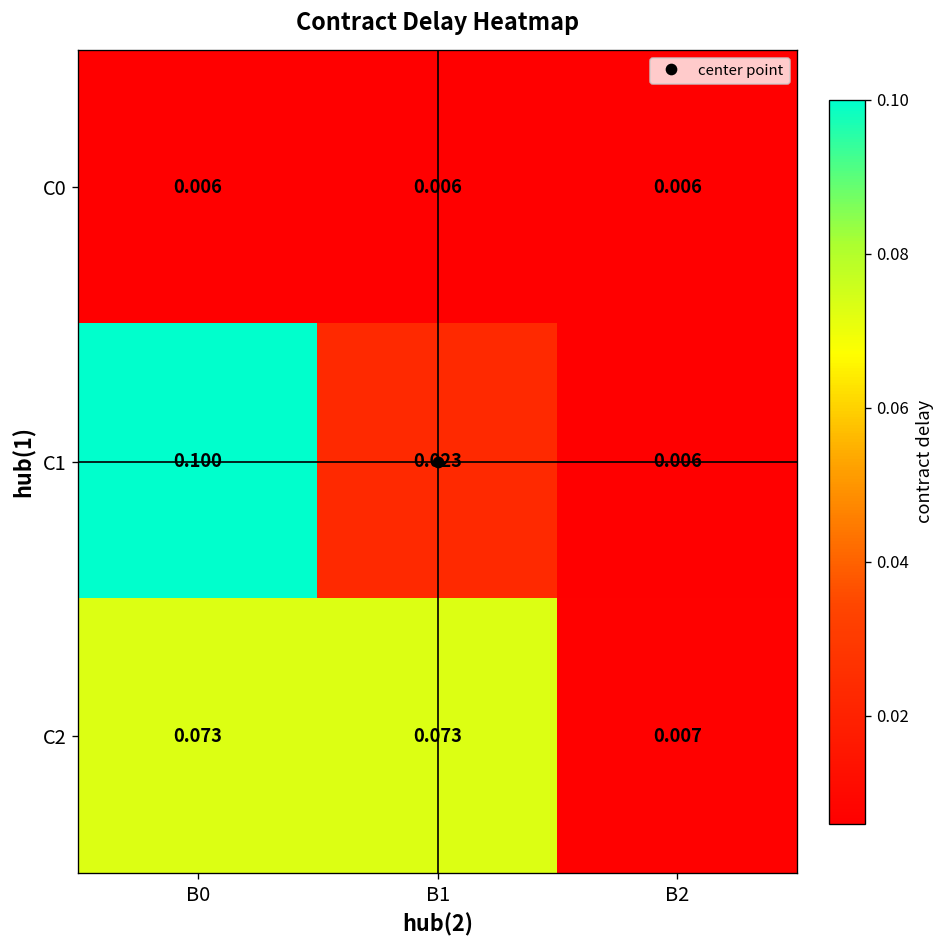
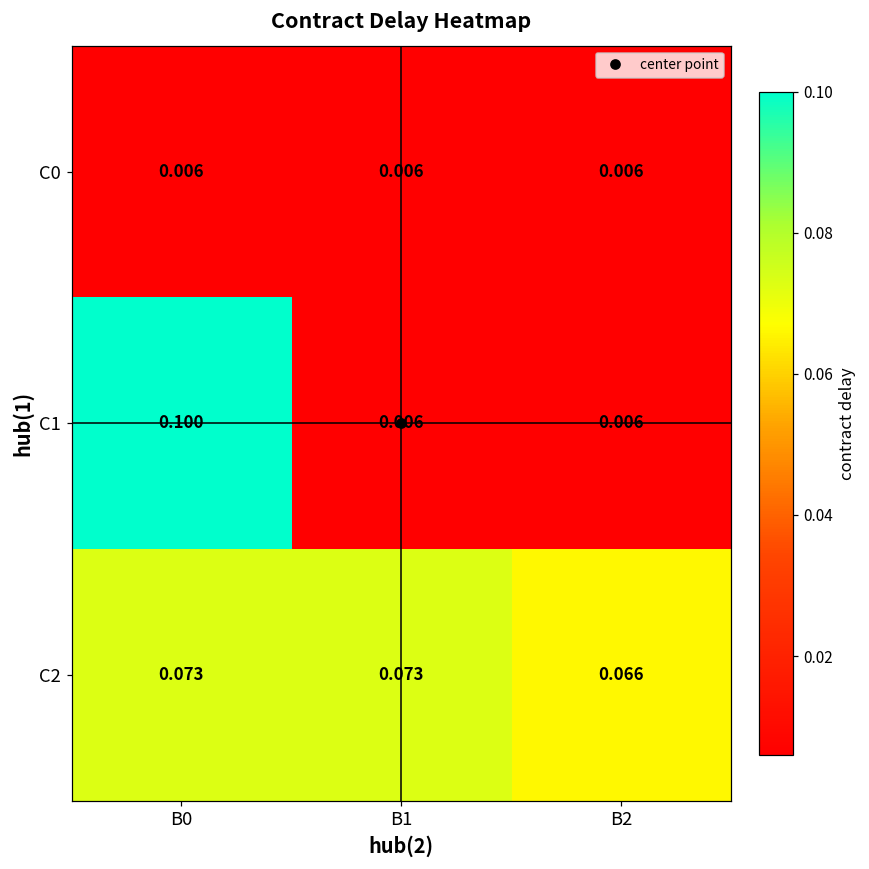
  {
    "C0": {
      "B0": 0.006,
      "B1": 0.006,
      "B2": 0.006
    },
    "C1": {
      "B0": 0.100,
-     "B1": 0.023,
+     "B1": 0.006,
      "B2": 0.006
    },
    "C2": {
      "B0": 0.073,
      "B1": 0.073,
-     "B2": 0.007
+     "B2": 0.066
    }
  }
